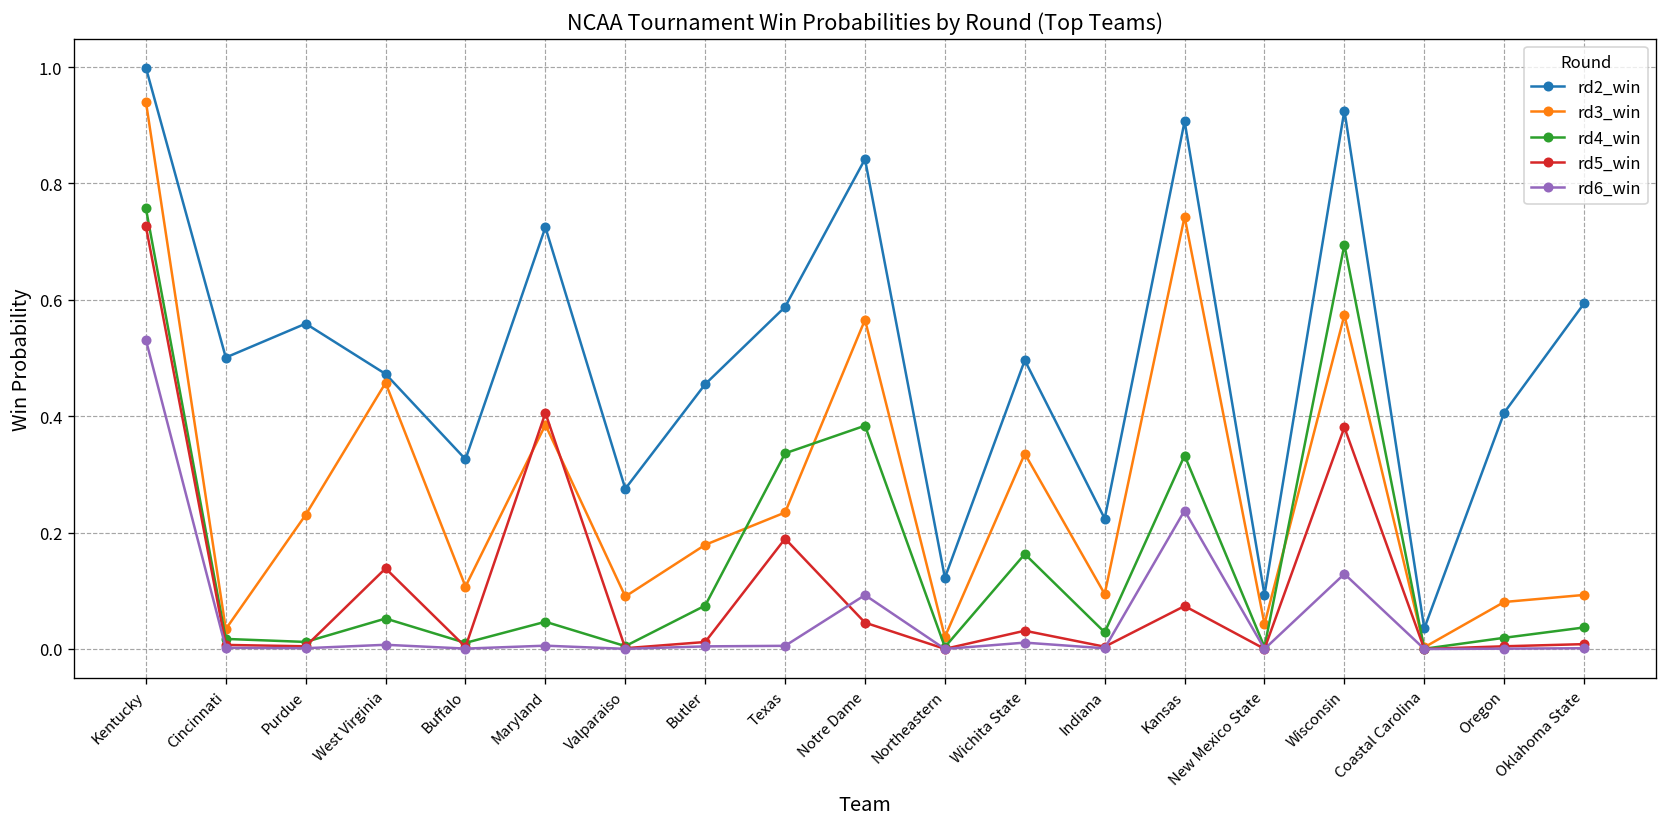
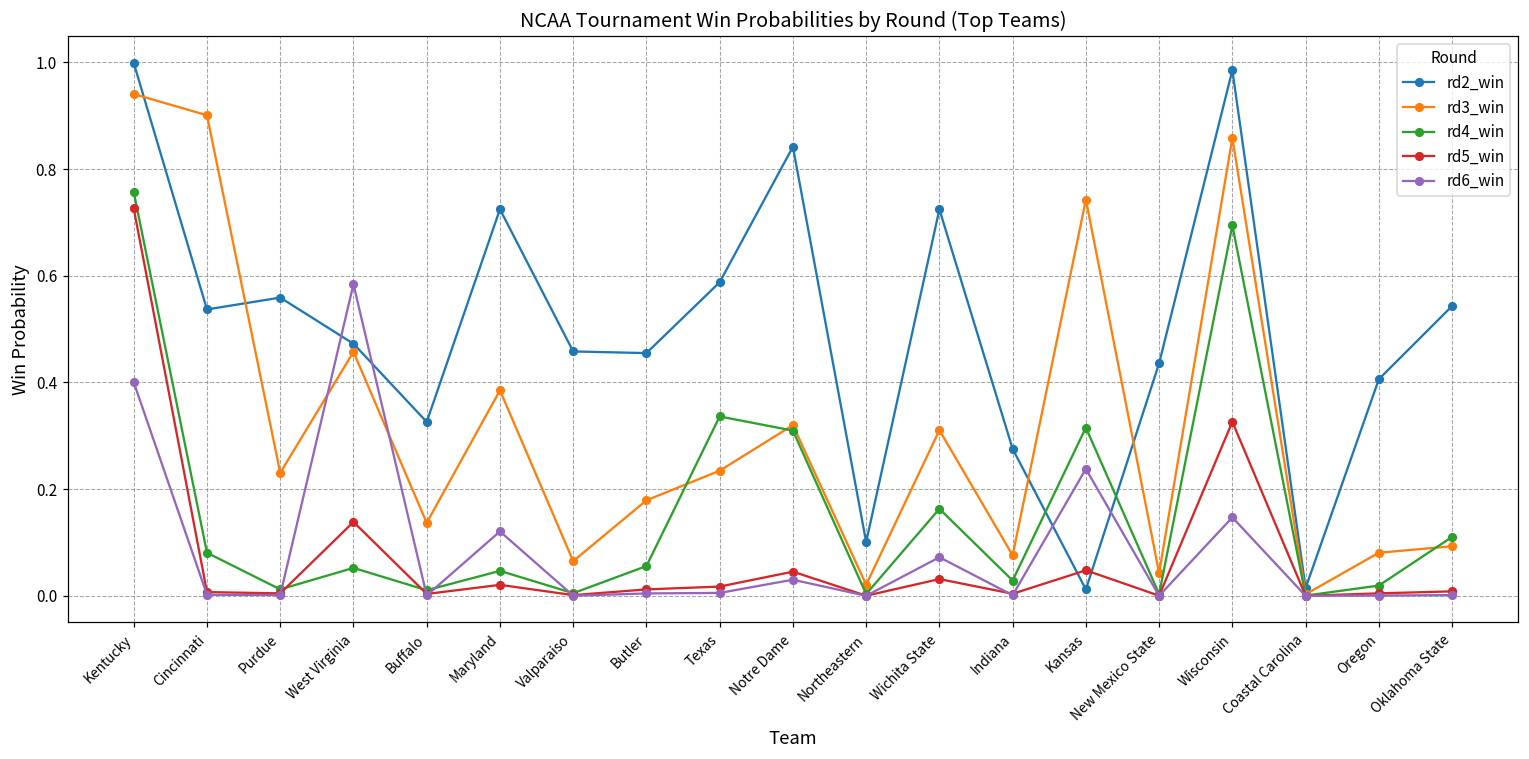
  {
    "rd2_win": {
      "Kentucky": 1.00,
-     "Cincinnati": 0.50,
+     "Cincinnati": 0.54,
      "Purdue": 0.56,
      "West Virginia": 0.47,
      "Buffalo": 0.33,
      "Maryland": 0.72,
-     "Valparaiso": 0.28,
+     "Valparaiso": 0.46,
      "Butler": 0.46,
      "Texas": 0.59,
      "Notre Dame": 0.84,
-     "Northeastern": 0.12,
-     "Wichita State": 0.50,
-     "Indiana": 0.22,
-     "Kansas": 0.91,
-     "New Mexico State": 0.09,
-     "Wisconsin": 0.93,
-     "Coastal Carolina": 0.04,
+     "Northeastern": 0.10,
+     "Wichita State": 0.72,
+     "Indiana": 0.28,
+     "Kansas": 0.01,
+     "New Mexico State": 0.44,
+     "Wisconsin": 0.99,
+     "Coastal Carolina": 0.01,
      "Oregon": 0.41,
-     "Oklahoma State": 0.59
+     "Oklahoma State": 0.54
    },
    "rd3_win": {
      "Kentucky": 0.94,
-     "Cincinnati": 0.03,
+     "Cincinnati": 0.90,
      "Purdue": 0.23,
      "West Virginia": 0.46,
-     "Buffalo": 0.11,
+     "Buffalo": 0.14,
      "Maryland": 0.39,
-     "Valparaiso": 0.09,
+     "Valparaiso": 0.07,
      "Butler": 0.18,
      "Texas": 0.23,
-     "Notre Dame": 0.57,
+     "Notre Dame": 0.32,
      "Northeastern": 0.02,
-     "Wichita State": 0.34,
-     "Indiana": 0.09,
+     "Wichita State": 0.31,
+     "Indiana": 0.08,
      "Kansas": 0.74,
      "New Mexico State": 0.04,
-     "Wisconsin": 0.57,
+     "Wisconsin": 0.86,
      "Oregon": 0.08,
      "Oklahoma State": 0.09
    },
    "rd4_win": {
      "Kentucky": 0.76,
-     "Cincinnati": 0.02,
+     "Cincinnati": 0.08,
      "Purdue": 0.01,
      "West Virginia": 0.05,
      "Buffalo": 0.01,
      "Maryland": 0.05,
-     "Butler": 0.07,
+     "Butler": 0.06,
      "Texas": 0.34,
-     "Notre Dame": 0.38,
+     "Notre Dame": 0.31,
      "Wichita State": 0.16,
      "Indiana": 0.03,
-     "Kansas": 0.33,
+     "Kansas": 0.32,
      "Wisconsin": 0.69,
      "Oregon": 0.02,
-     "Oklahoma State": 0.04
+     "Oklahoma State": 0.11
    },
    "rd5_win": {
      "Kentucky": 0.73,
      "West Virginia": 0.14,
-     "Maryland": 0.41,
+     "Maryland": 0.02,
      "Butler": 0.01,
-     "Texas": 0.19,
+     "Texas": 0.02,
      "Notre Dame": 0.05,
      "Wichita State": 0.03,
-     "Kansas": 0.07,
-     "Wisconsin": 0.38,
+     "Kansas": 0.05,
+     "Wisconsin": 0.33,
      "Oklahoma State": 0.01
    },
    "rd6_win": {
-     "Kentucky": 0.53,
-     "West Virginia": 0.01,
-     "Maryland": 0.01,
+     "Kentucky": 0.40,
+     "West Virginia": 0.58,
+     "Maryland": 0.12,
      "Butler": 0.00,
      "Texas": 0.01,
-     "Notre Dame": 0.09,
-     "Wichita State": 0.01,
+     "Notre Dame": 0.03,
+     "Wichita State": 0.07,
      "Kansas": 0.24,
-     "Wisconsin": 0.13,
+     "Wisconsin": 0.15,
      "Oklahoma State": 0.00
    }
  }
